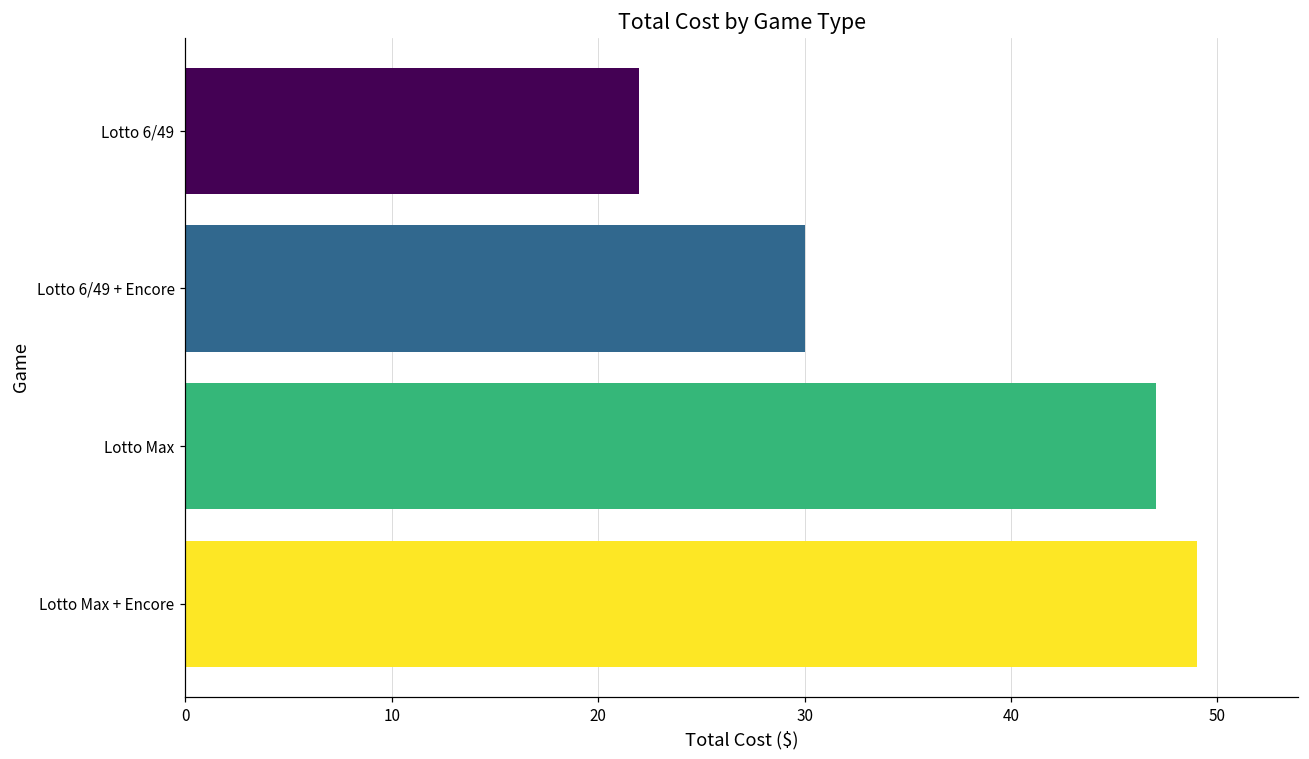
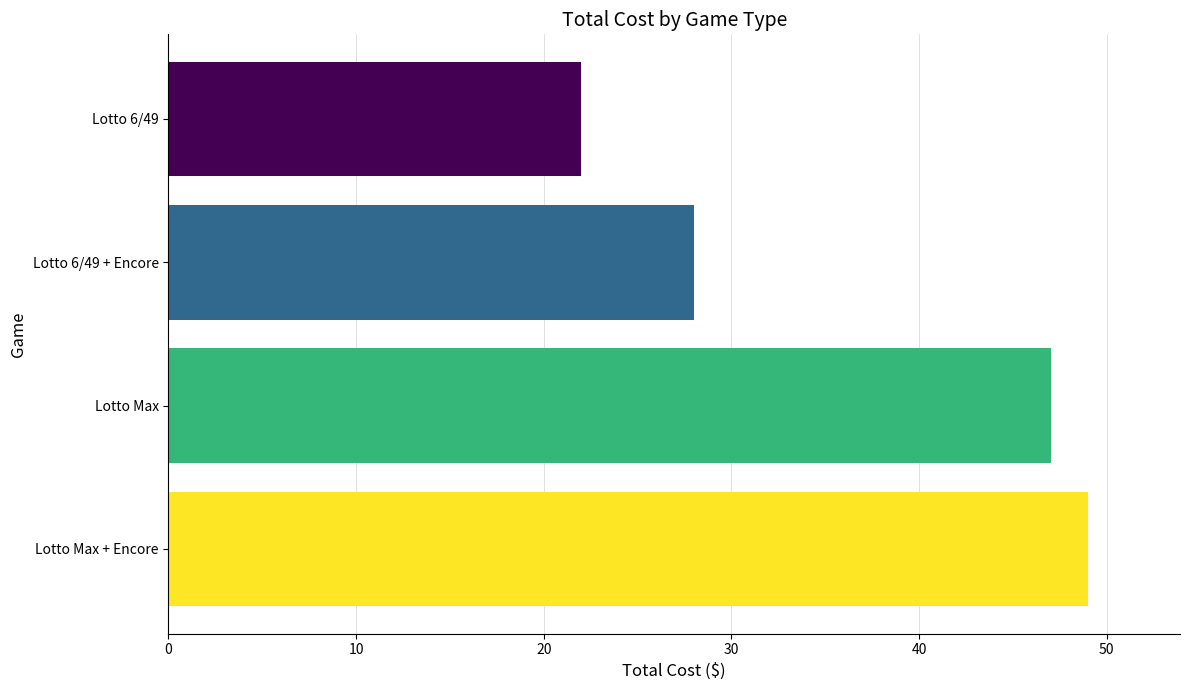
  {
    "Lotto 6/49": 22,
-   "Lotto 6/49 + Encore": 30,
+   "Lotto 6/49 + Encore": 28,
    "Lotto Max": 47,
    "Lotto Max + Encore": 49
  }
